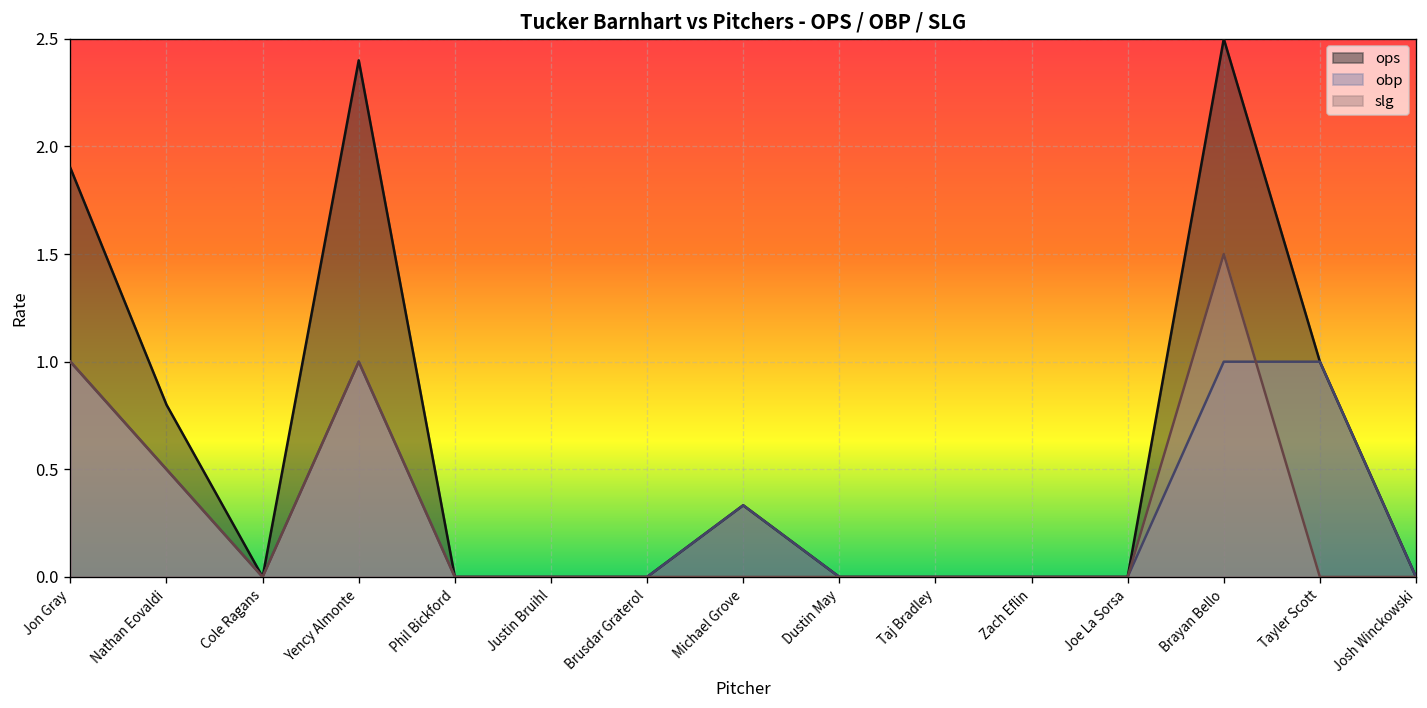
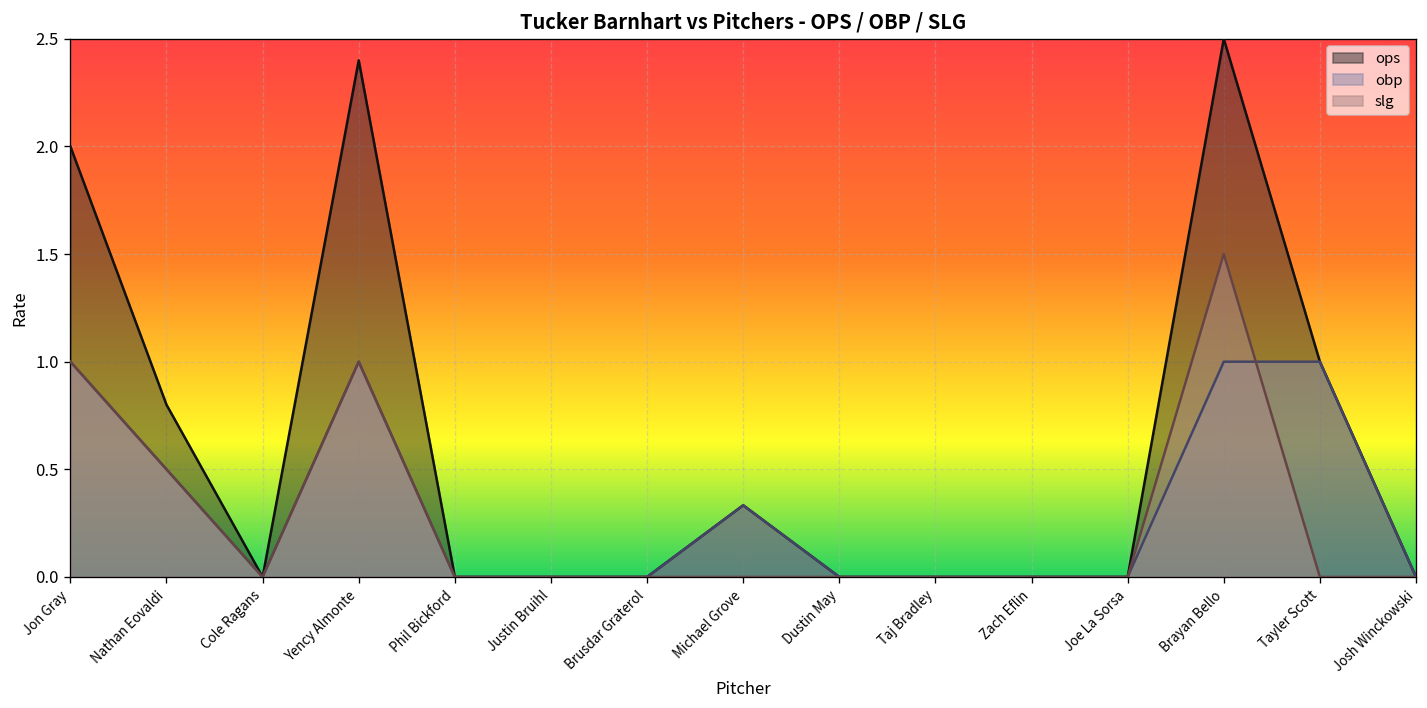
  {
    "ops": {
-     "Jon Gray": 1.9,
+     "Jon Gray": 2.0,
      "Nathan Eovaldi": 0.8,
      "Yency Almonte": 2.4,
      "Brayan Bello": 2.5
    }
  }
